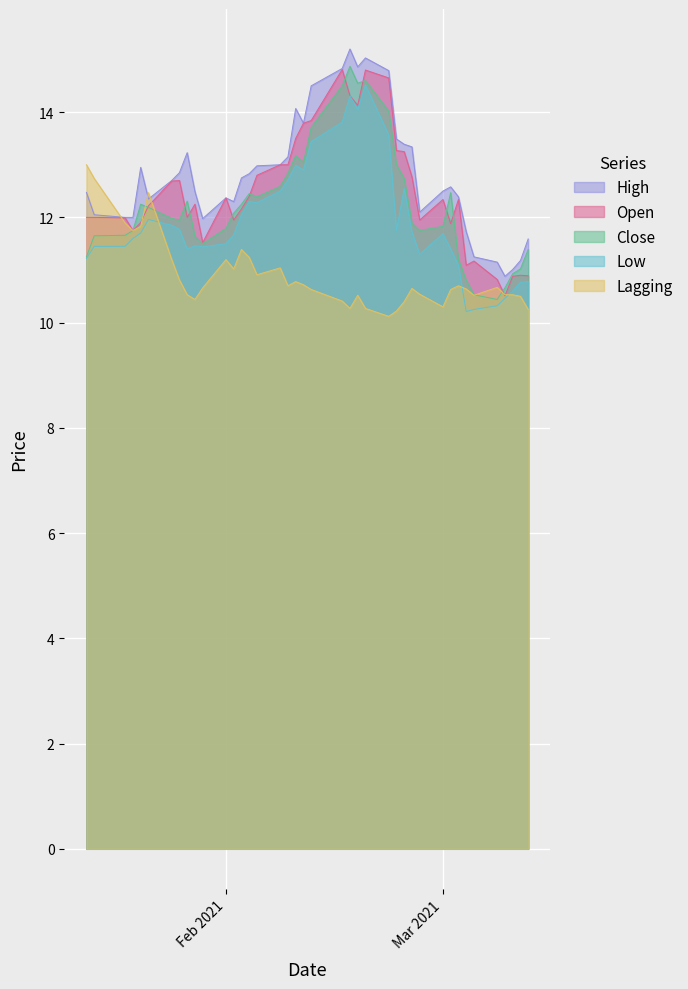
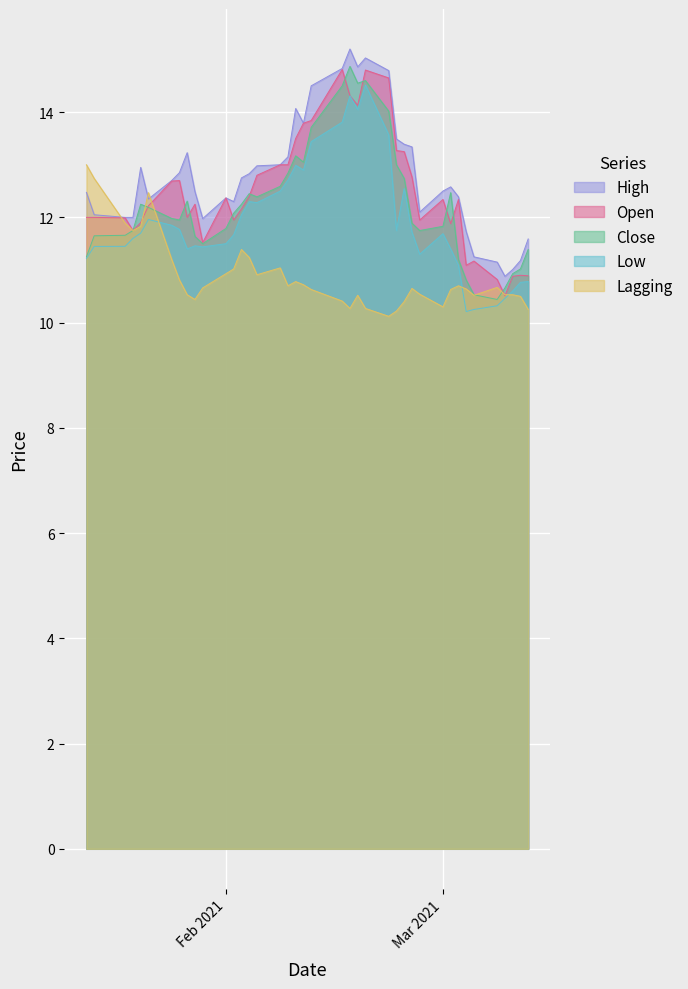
  {
    "Open": {
      "Mar 2021": 12.3
    },
    "Lagging": {
-     "Feb 2021": 11.2,
+     "Feb 2021": 10.9,
      "Mar 2021": 10.3
    }
  }
